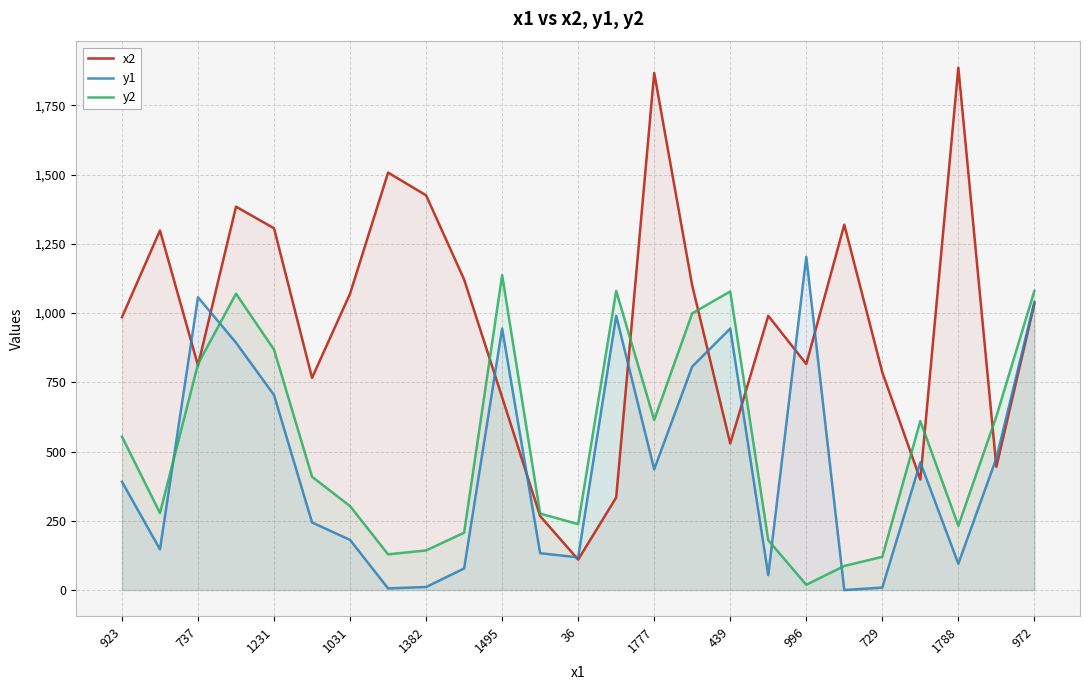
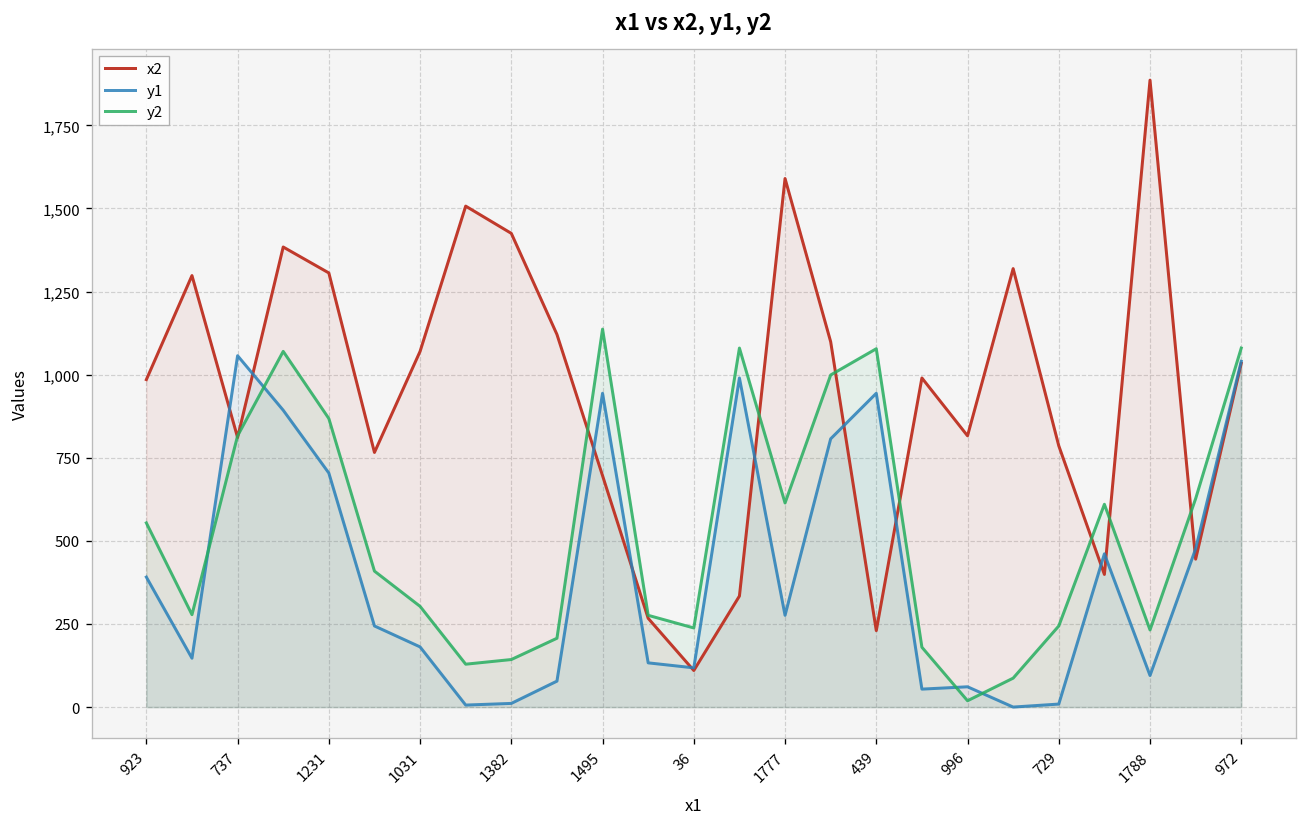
  {
    "x2": {
      "923": "990",
      "1231": "1,310",
      "1031": "1,070",
      "1382": "1,430",
      "1495": "700",
-     "1777": "1,870",
-     "439": "530",
+     "1777": "1,590",
+     "439": "230",
      "996": "820",
      "729": "790",
      "1788": "1,890"
    },
    "y1": {
      "923": "390",
      "737": "1,060",
      "1231": "700",
      "1031": "180",
      "1382": "10",
      "1495": "940",
-     "1777": "440",
+     "1777": "280",
      "439": "940",
-     "996": "1,200",
+     "996": "60",
      "729": "10",
      "1788": "100"
    },
    "y2": {
      "923": "550",
      "1231": "870",
      "1031": "300",
      "1382": "140",
      "1495": "1,140",
      "36": "240",
      "1777": "610",
      "439": "1,080",
      "996": "20",
-     "729": "120",
+     "729": "240",
      "1788": "230",
      "972": "1,080"
    }
  }
